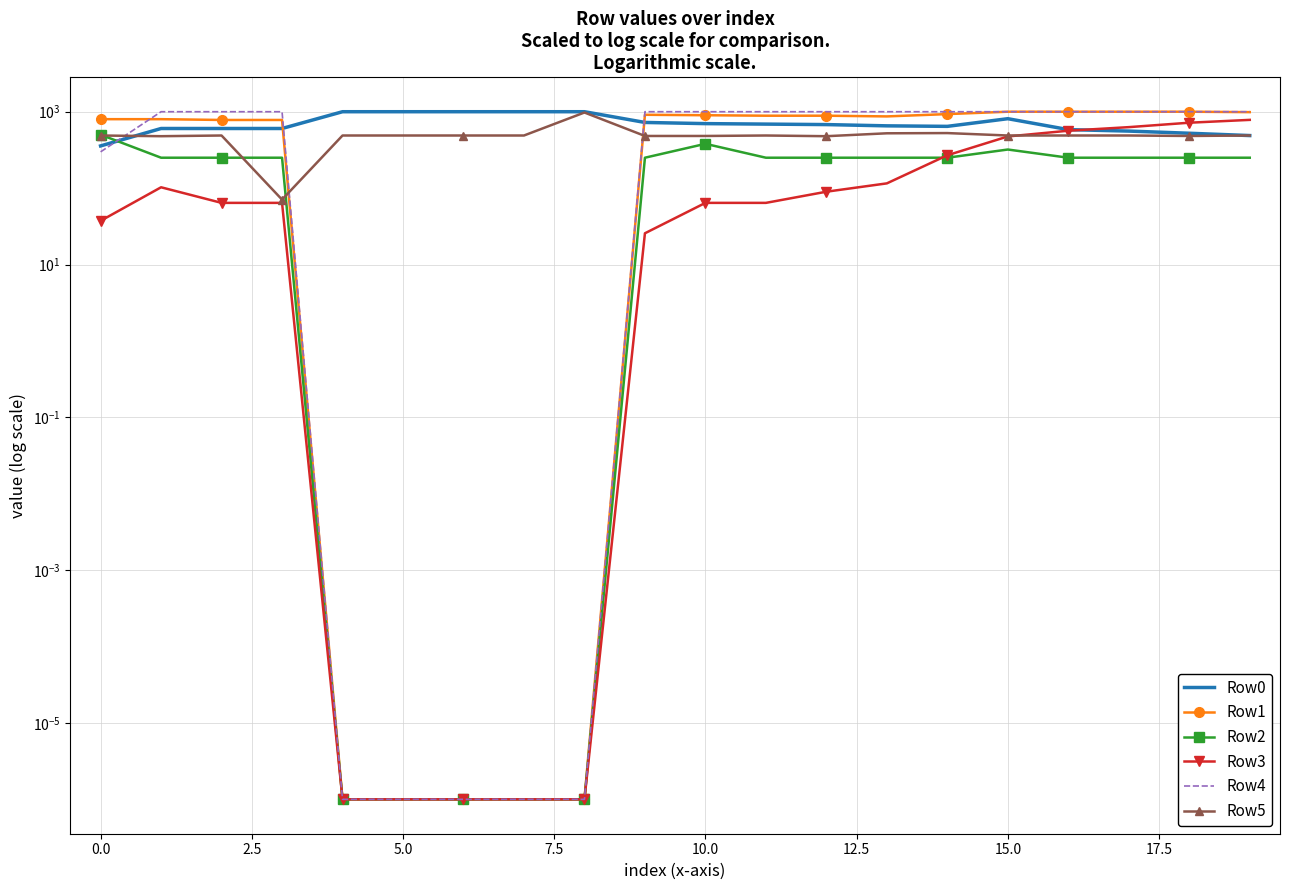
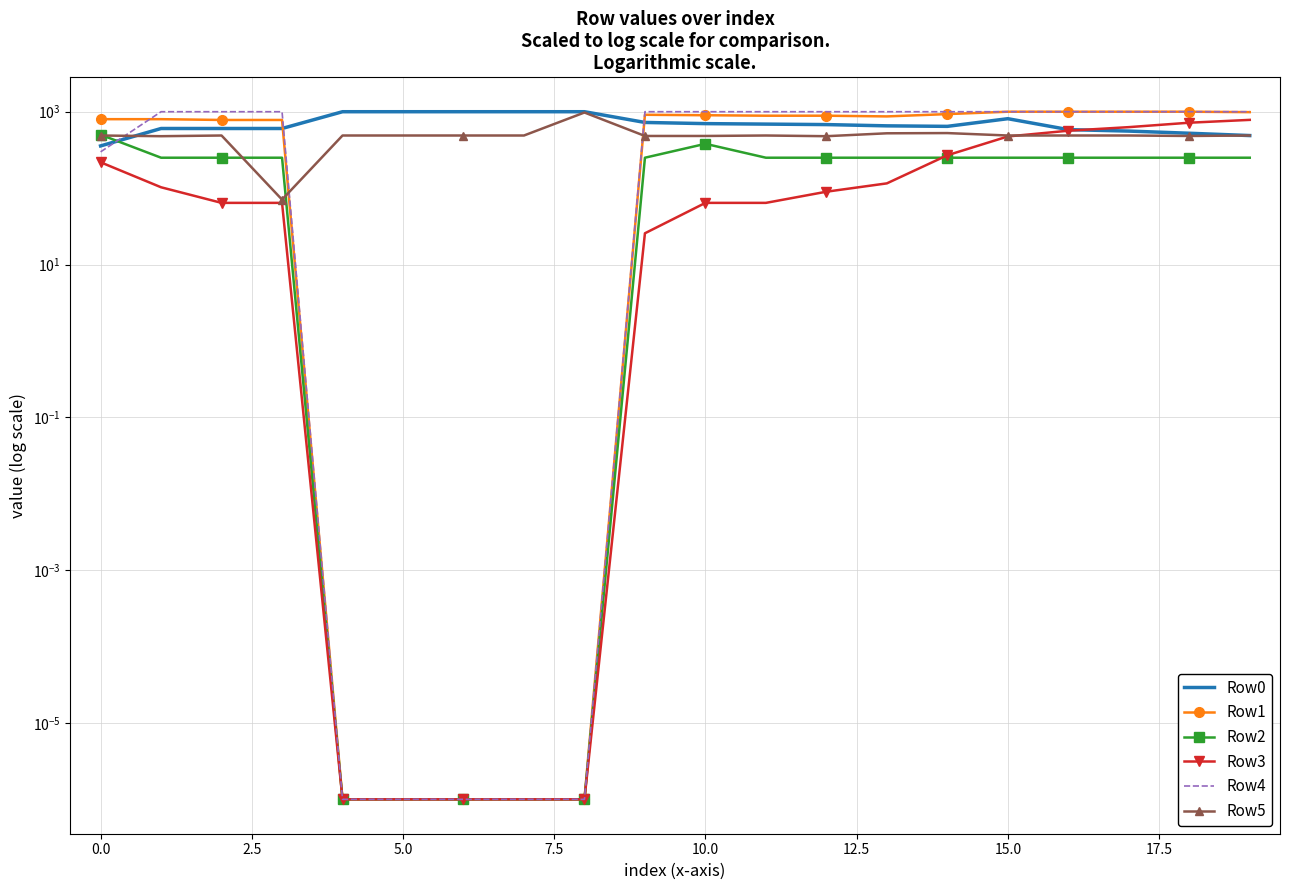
  {
    "Row0": {
      "0.0": 400,
      "5.0": 1000,
      "10.0": 700,
      "15.0": 800
    },
    "Row1": {
      "0.0": 800,
      "10.0": 900
    },
    "Row2": {
      "10.0": 400,
-     "15.0": 320
+     "15.0": 250
    },
    "Row3": {
-     "0.0": 40,
+     "0.0": 220,
      "10.0": 60
    },
    "Row4": {
      "0.0": 300,
      "10.0": 1000
    },
    "Row5": {
      "5.0": 500,
      "10.0": 500
    }
  }
